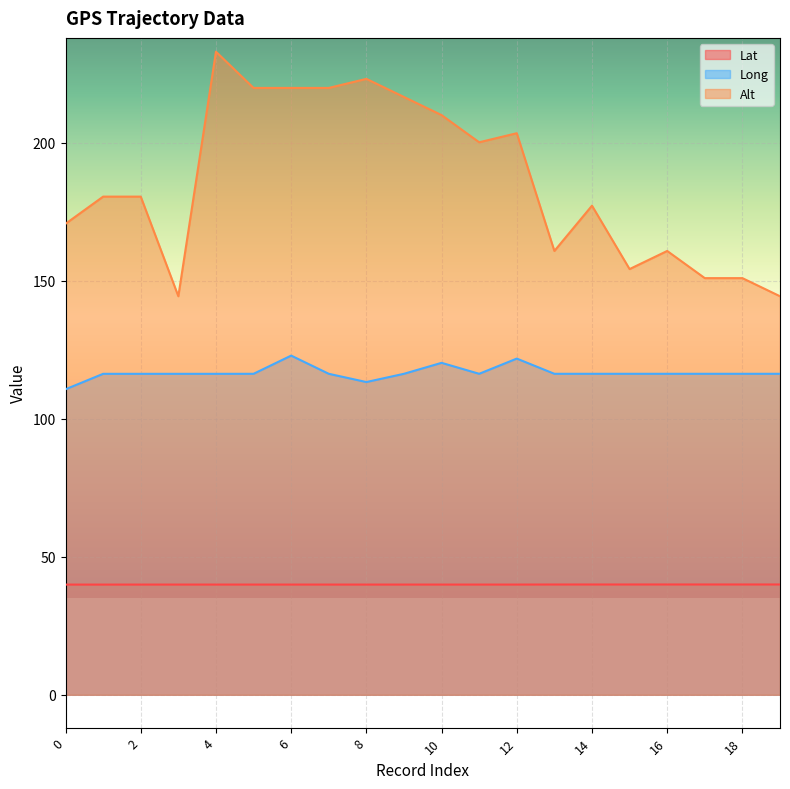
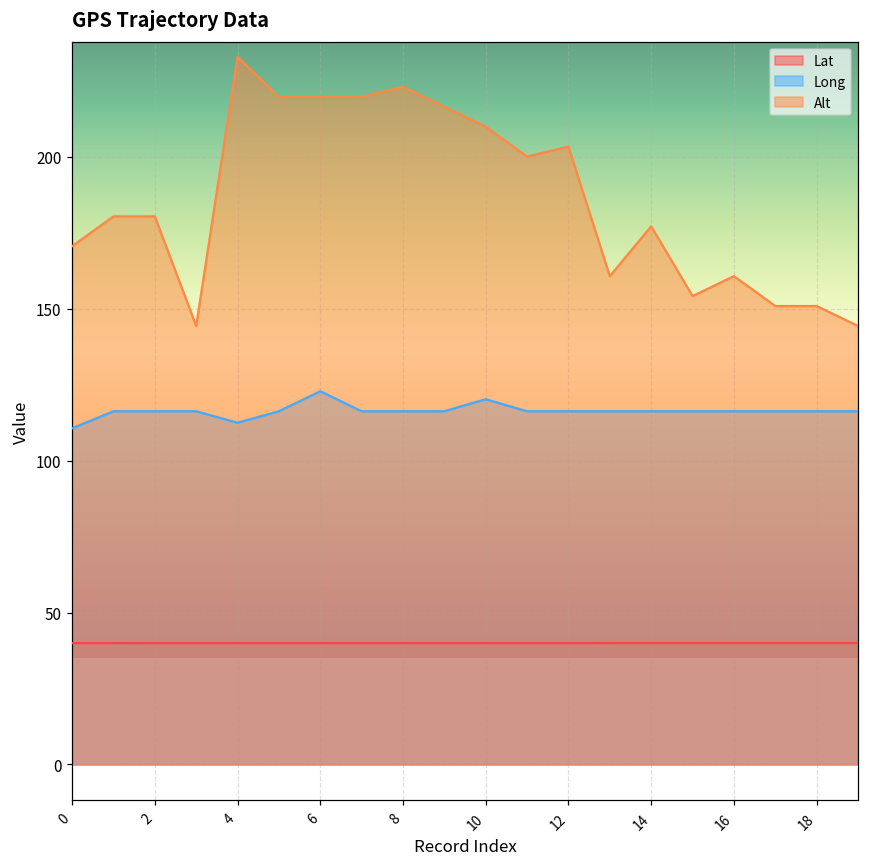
  {
    "Long": {
      "0": 111,
      "2": 116,
-     "4": 116,
+     "4": 112,
      "6": 123,
-     "8": 113,
+     "8": 116,
      "10": 120,
-     "12": 122,
+     "12": 116,
      "14": 116,
      "16": 116,
      "18": 116
    }
  }
